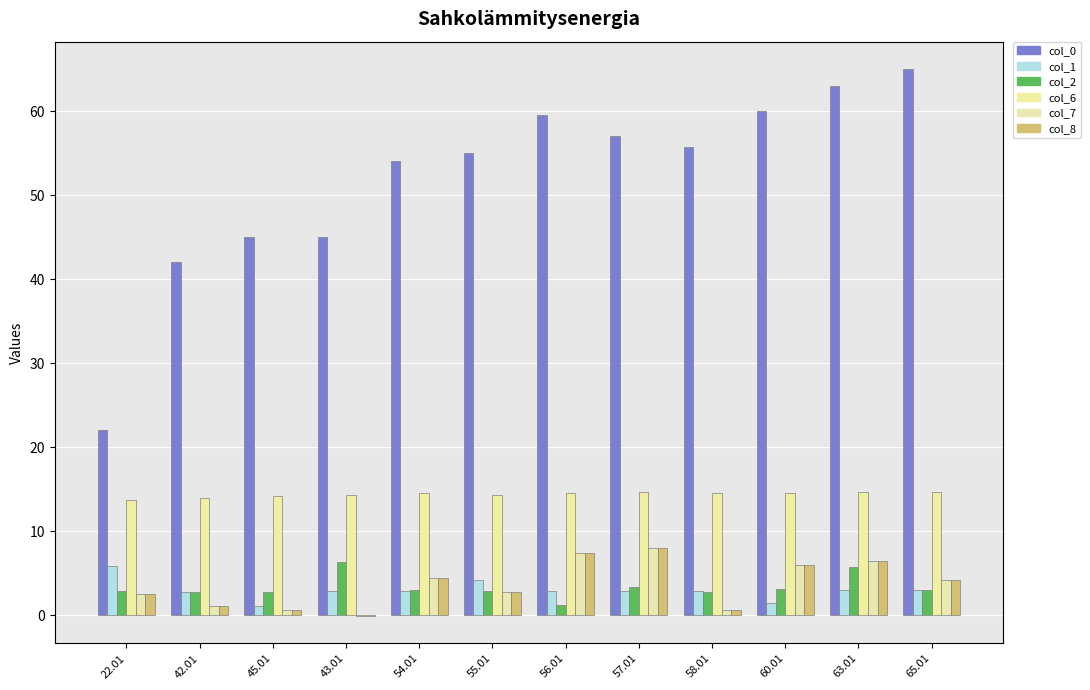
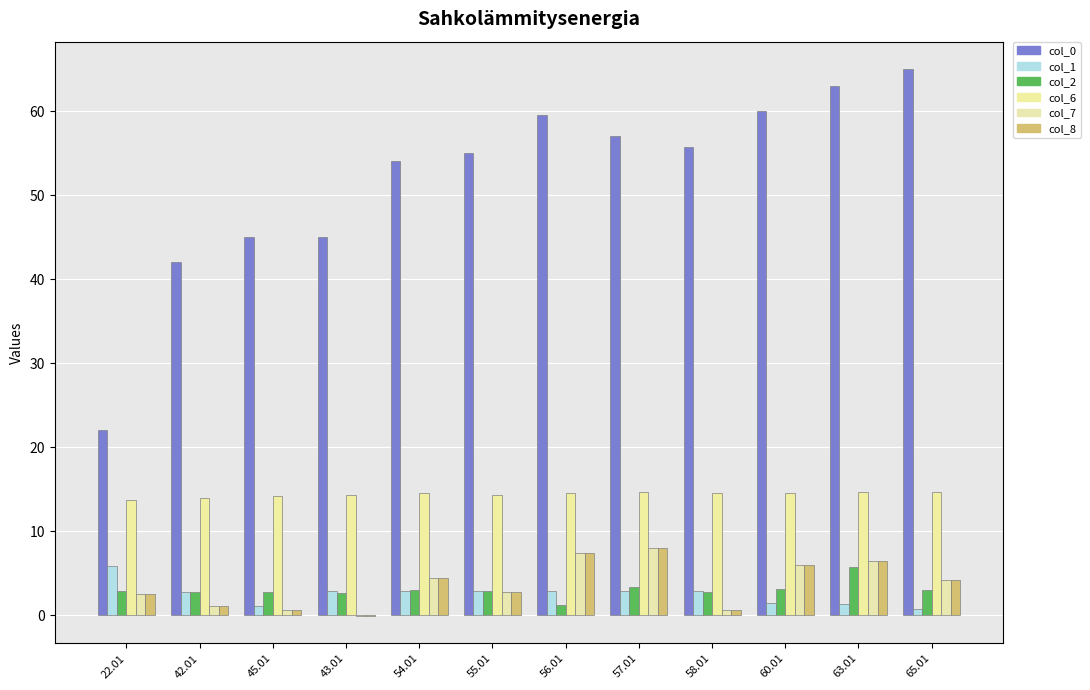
  {
    "col_0": {
      "22.01": 22,
      "42.01": 42,
      "45.01": 45,
      "43.01": 45,
      "54.01": 54,
      "55.01": 55,
      "56.01": 60,
      "57.01": 57,
      "58.01": 56,
      "60.01": 60,
      "63.01": 63,
      "65.01": 65
    },
    "col_1": {
      "22.01": 6,
      "42.01": 3,
      "45.01": 1,
      "43.01": 3,
      "54.01": 3,
-     "55.01": 4,
+     "55.01": 3,
      "56.01": 3,
      "57.01": 3,
      "58.01": 3,
      "60.01": 1,
-     "63.01": 3,
-     "65.01": 3
+     "63.01": 1,
+     "65.01": 1
    },
    "col_2": {
      "22.01": 3,
      "42.01": 3,
      "45.01": 3,
-     "43.01": 6,
+     "43.01": 3,
      "54.01": 3,
      "55.01": 3,
      "56.01": 1,
      "57.01": 3,
      "58.01": 3,
      "60.01": 3,
      "63.01": 6,
      "65.01": 3
    },
    "col_8": {
      "22.01": 3,
      "42.01": 1,
      "45.01": 1,
      "54.01": 4,
      "55.01": 3,
      "56.01": 7,
      "57.01": 8,
      "58.01": 1,
      "60.01": 6,
      "63.01": 6,
      "65.01": 4
    }
  }
